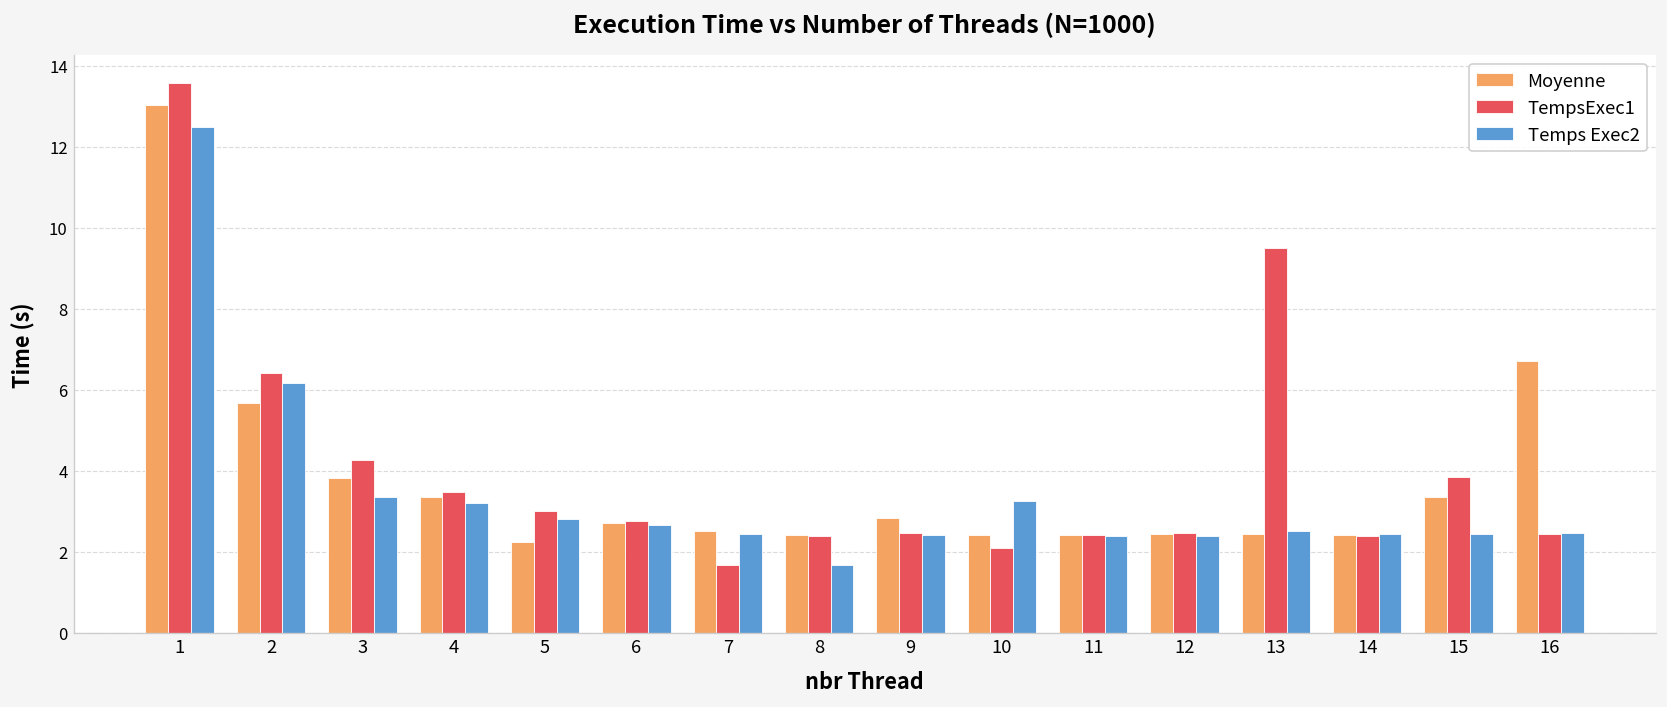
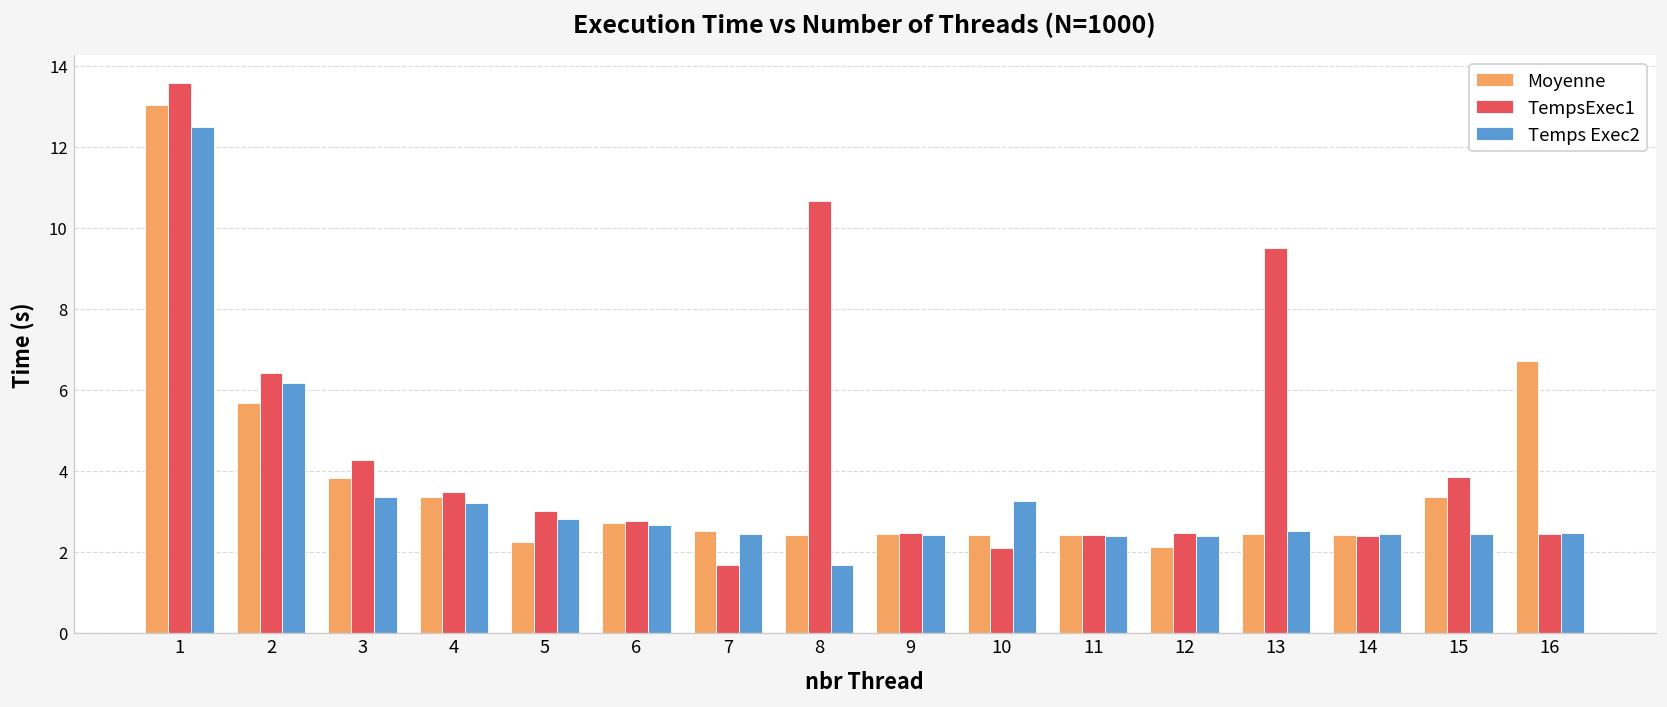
  {
    "Moyenne": {
      "1": 13.0,
      "2": 5.7,
      "3": 3.8,
      "4": 3.3,
      "5": 2.2,
      "6": 2.7,
      "7": 2.5,
      "8": 2.4,
-     "9": 2.8,
+     "9": 2.4,
      "10": 2.4,
      "11": 2.4,
-     "12": 2.4,
+     "12": 2.1,
      "13": 2.4,
      "14": 2.4,
      "15": 3.4,
      "16": 6.7
    },
    "TempsExec1": {
      "1": 13.6,
      "2": 6.4,
      "3": 4.3,
      "4": 3.5,
      "5": 3.0,
      "6": 2.7,
      "7": 1.7,
-     "8": 2.4,
+     "8": 10.7,
      "9": 2.5,
      "10": 2.1,
      "11": 2.4,
      "12": 2.5,
      "13": 9.5,
      "14": 2.4,
      "15": 3.8,
      "16": 2.4
    },
    "Temps Exec2": {
      "1": 12.5,
      "2": 6.2,
      "3": 3.4,
      "4": 3.2,
      "5": 2.8,
      "6": 2.7,
      "7": 2.4,
      "8": 1.7,
      "9": 2.4,
      "10": 3.3,
      "11": 2.4,
      "12": 2.4,
      "13": 2.5,
      "14": 2.4,
      "15": 2.4,
      "16": 2.5
    }
  }
